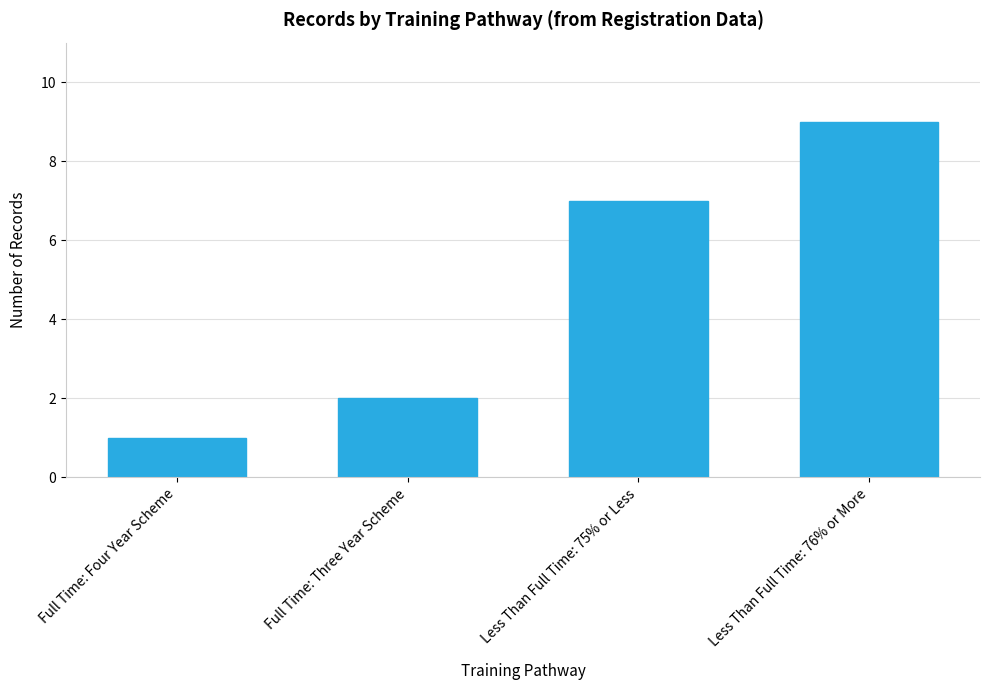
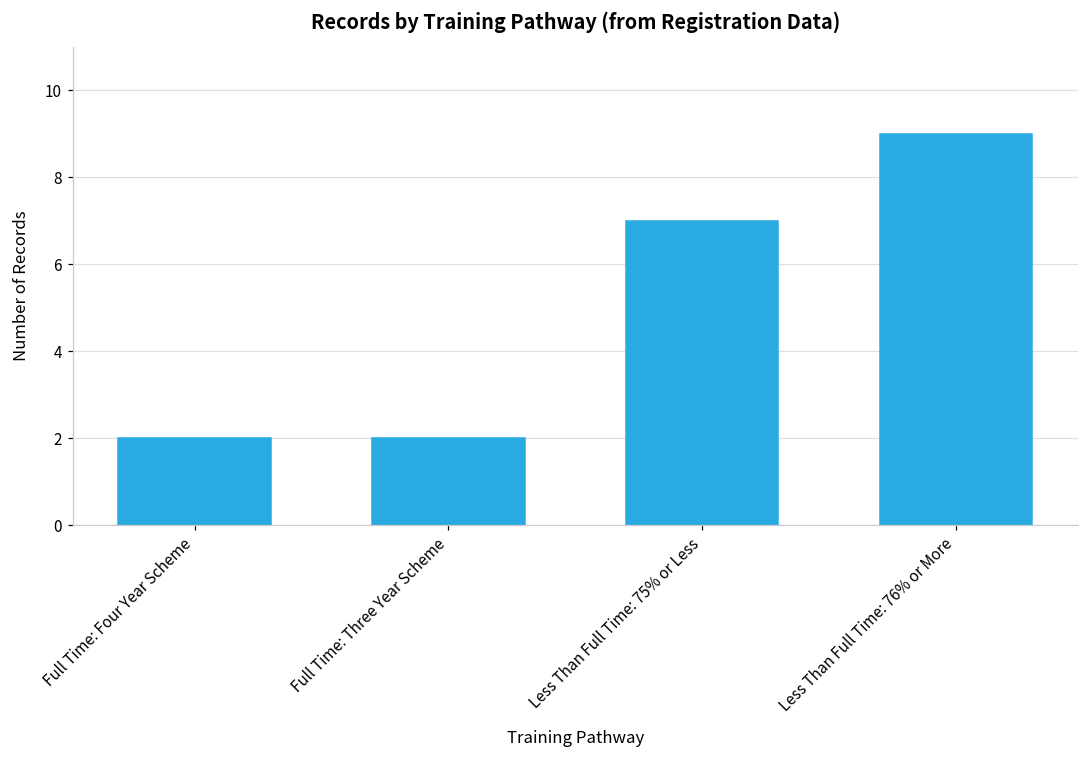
  {
-   "Full Time: Four Year Scheme": 1,
+   "Full Time: Four Year Scheme": 2,
    "Full Time: Three Year Scheme": 2,
    "Less Than Full Time: 75% or Less": 7,
    "Less Than Full Time: 76% or More": 9
  }
